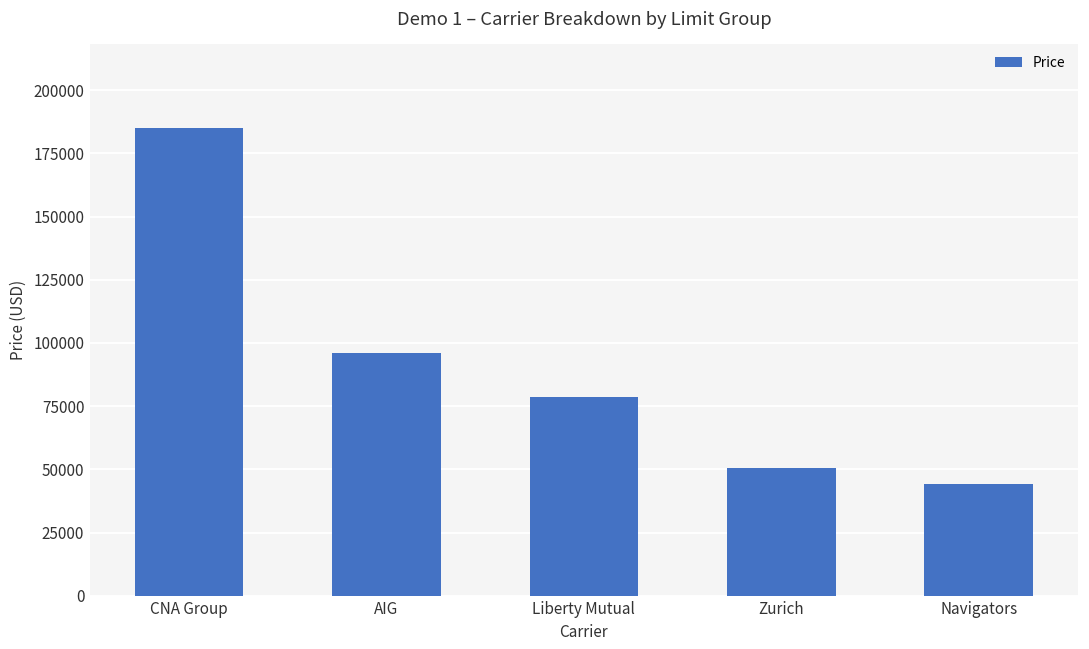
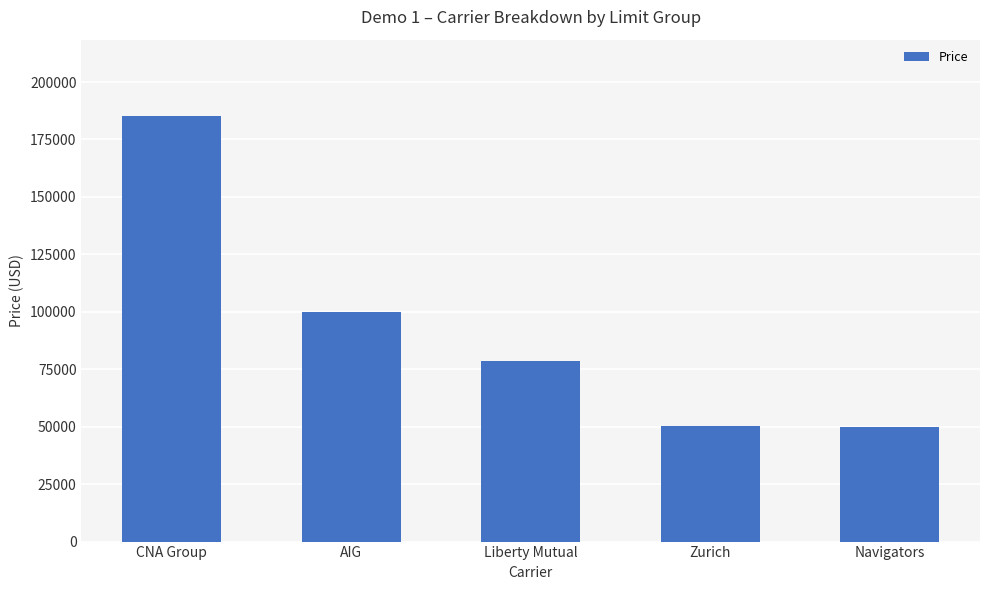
  {
    "CNA Group": 185000,
-   "AIG": 96000,
+   "AIG": 100000,
    "Liberty Mutual": 79000,
    "Zurich": 51000,
-   "Navigators": 44000
+   "Navigators": 50000
  }
